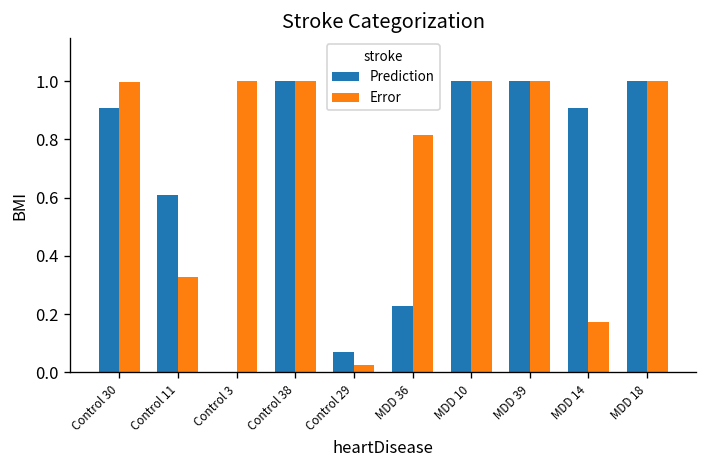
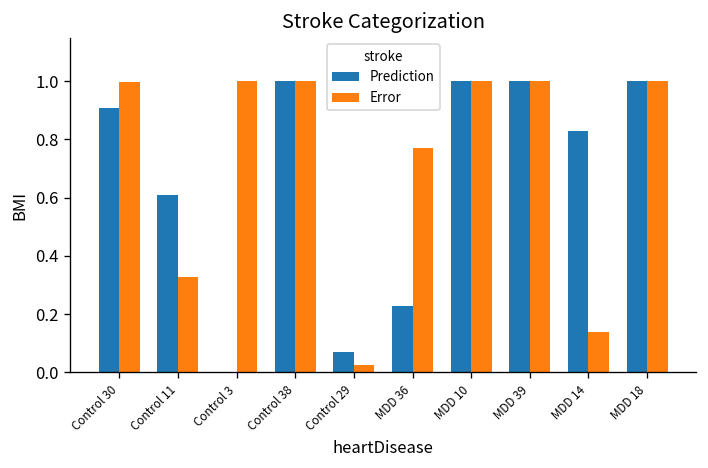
  {
    "Prediction": {
      "Control 30": 0.91,
      "Control 11": 0.61,
      "Control 38": 1.00,
      "Control 29": 0.07,
      "MDD 36": 0.23,
      "MDD 10": 1.00,
      "MDD 39": 1.00,
-     "MDD 14": 0.91,
+     "MDD 14": 0.83,
      "MDD 18": 1.00
    },
    "Error": {
      "Control 30": 1.00,
      "Control 11": 0.33,
      "Control 3": 1.00,
      "Control 38": 1.00,
      "Control 29": 0.03,
-     "MDD 36": 0.82,
+     "MDD 36": 0.77,
      "MDD 10": 1.00,
      "MDD 39": 1.00,
-     "MDD 14": 0.17,
+     "MDD 14": 0.14,
      "MDD 18": 1.00
    }
  }
